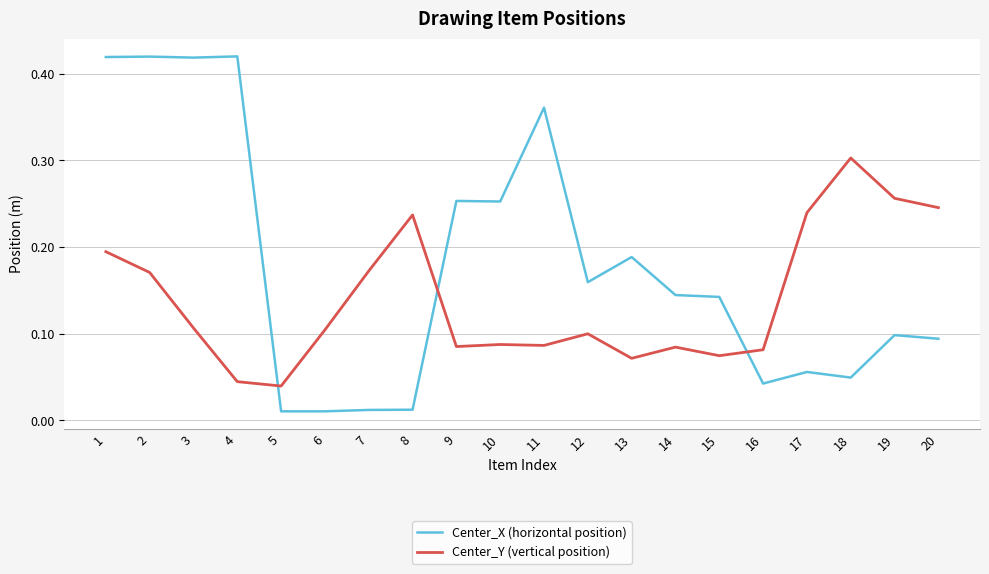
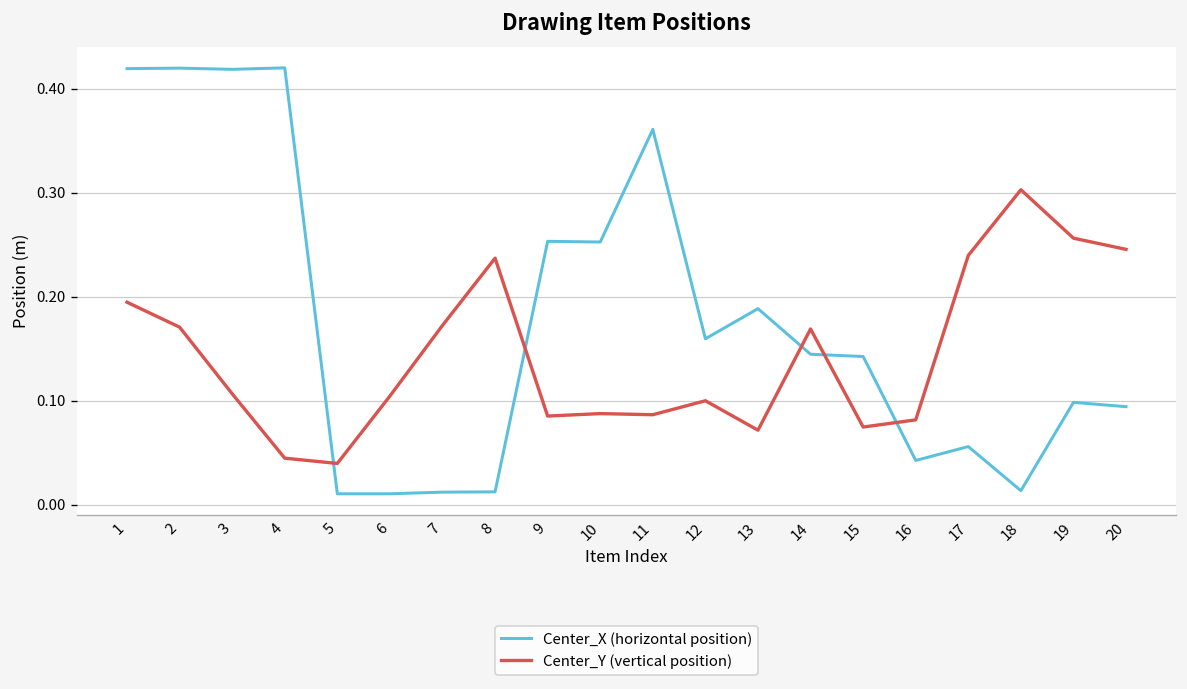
  {
    "Center_X (horizontal position)": {
      "1": 0.42,
      "2": 0.42,
      "3": 0.42,
      "4": 0.42,
      "5": 0.01,
      "6": 0.01,
      "7": 0.01,
      "8": 0.01,
      "9": 0.25,
      "10": 0.25,
      "11": 0.36,
      "12": 0.16,
      "13": 0.19,
      "14": 0.14,
      "15": 0.14,
      "16": 0.04,
      "17": 0.06,
-     "18": 0.05,
+     "18": 0.01,
      "19": 0.10,
      "20": 0.09
    },
    "Center_Y (vertical position)": {
      "1": 0.19,
      "2": 0.17,
      "3": 0.11,
      "4": 0.04,
      "5": 0.04,
      "6": 0.10,
      "7": 0.17,
      "8": 0.24,
      "9": 0.09,
      "10": 0.09,
      "11": 0.09,
      "12": 0.10,
      "13": 0.07,
-     "14": 0.08,
+     "14": 0.17,
      "15": 0.07,
      "16": 0.08,
      "17": 0.24,
      "18": 0.30,
      "19": 0.26,
      "20": 0.25
    }
  }
